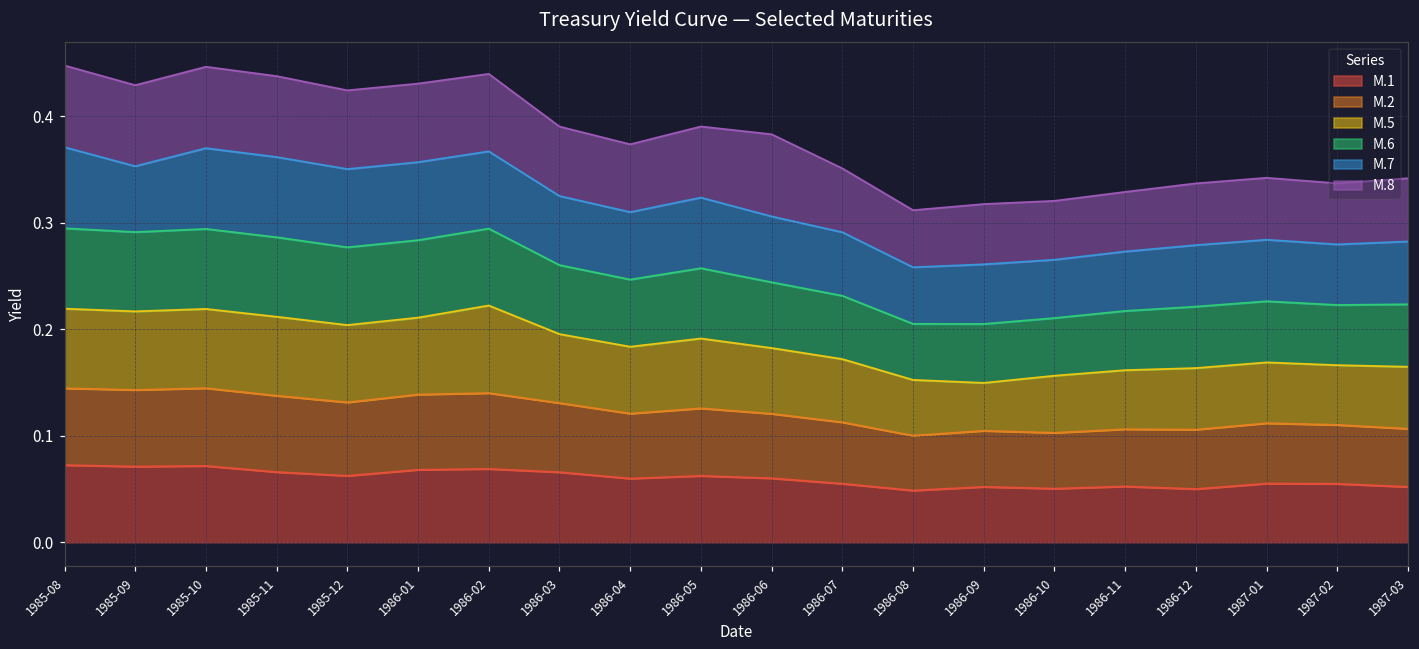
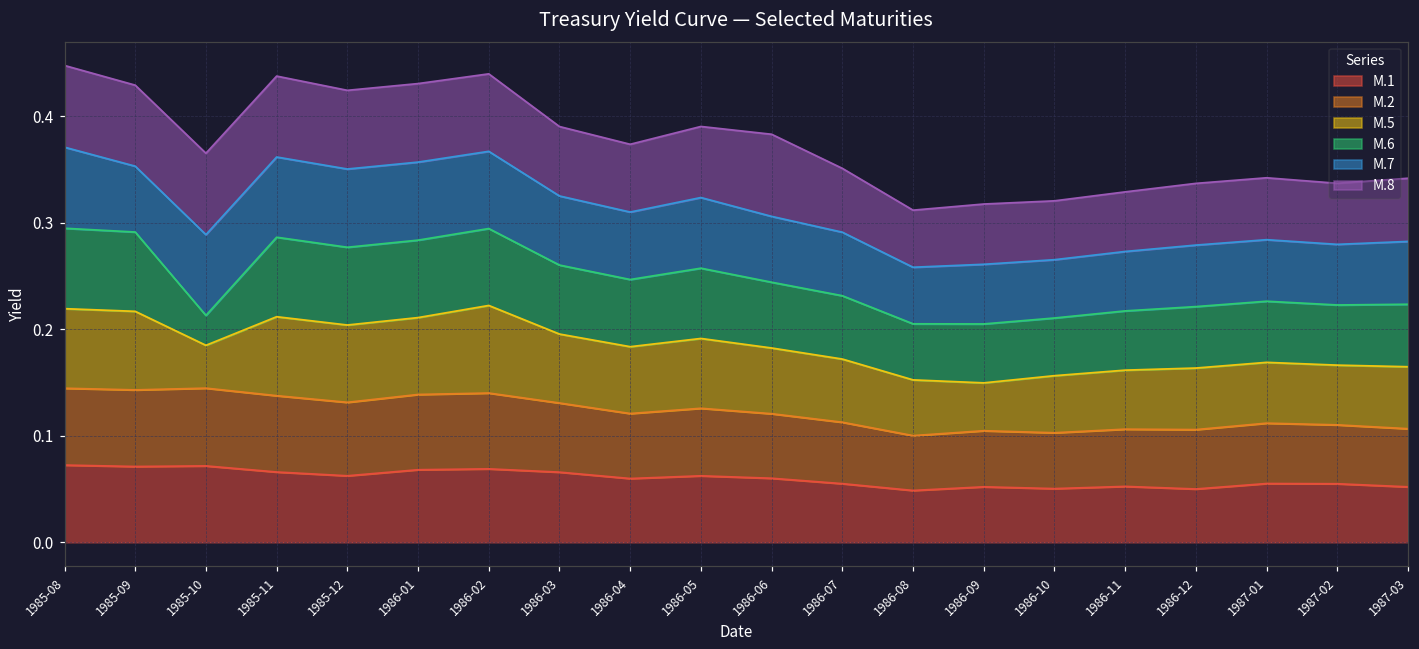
  {
    "M.5": {
      "1985-08": 0.07,
      "1985-09": 0.07,
-     "1985-10": 0.07,
+     "1985-10": 0.04,
      "1985-11": 0.07,
      "1985-12": 0.07,
      "1986-01": 0.07,
      "1986-02": 0.08,
      "1986-03": 0.06,
      "1986-04": 0.06,
      "1986-05": 0.07,
      "1986-06": 0.06,
      "1986-07": 0.06,
      "1986-08": 0.05,
      "1986-09": 0.04,
      "1986-10": 0.05,
      "1986-11": 0.06,
      "1986-12": 0.06,
      "1987-01": 0.06,
      "1987-02": 0.06,
      "1987-03": 0.06
    },
    "M.6": {
      "1985-08": 0.08,
      "1985-09": 0.07,
-     "1985-10": 0.08,
+     "1985-10": 0.03,
      "1985-11": 0.07,
      "1985-12": 0.07,
      "1986-01": 0.07,
      "1986-02": 0.07,
      "1986-03": 0.06,
      "1986-04": 0.06,
      "1986-05": 0.07,
      "1986-06": 0.06,
      "1986-07": 0.06,
      "1986-08": 0.05,
      "1986-09": 0.06,
      "1986-10": 0.05,
      "1986-11": 0.06,
      "1986-12": 0.06,
      "1987-01": 0.06,
      "1987-02": 0.06,
      "1987-03": 0.06
    },
    "M.7": {
      "1985-08": 0.08,
      "1985-09": 0.06,
      "1985-10": 0.08,
      "1985-11": 0.08,
      "1985-12": 0.07,
      "1986-01": 0.07,
      "1986-02": 0.07,
      "1986-03": 0.06,
      "1986-04": 0.06,
      "1986-05": 0.07,
      "1986-06": 0.06,
      "1986-07": 0.06,
      "1986-08": 0.05,
      "1986-09": 0.06,
      "1986-10": 0.05,
      "1986-11": 0.06,
      "1986-12": 0.06,
      "1987-01": 0.06,
      "1987-02": 0.06,
      "1987-03": 0.06
    },
    "M.8": {
      "1985-08": 0.08,
      "1985-09": 0.08,
      "1985-10": 0.08,
      "1985-11": 0.08,
      "1985-12": 0.07,
      "1986-01": 0.07,
      "1986-02": 0.07,
      "1986-03": 0.07,
      "1986-04": 0.06,
      "1986-05": 0.07,
      "1986-06": 0.08,
      "1986-07": 0.06,
      "1986-08": 0.05,
      "1986-09": 0.06,
      "1986-10": 0.06,
      "1986-11": 0.06,
      "1986-12": 0.06,
      "1987-01": 0.06,
      "1987-03": 0.06
    }
  }
